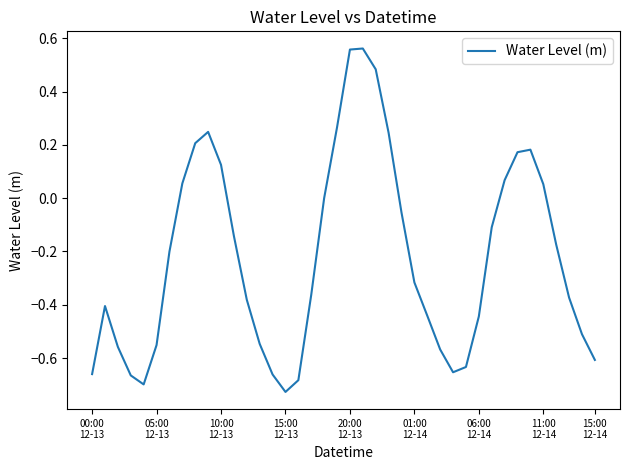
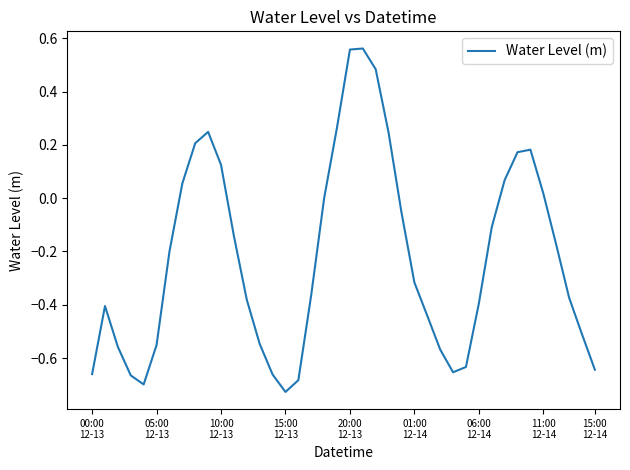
  {
    "00:00 12-13": -0.66,
    "05:00 12-13": -0.55,
    "10:00 12-13": 0.13,
    "15:00 12-13": -0.73,
    "20:00 12-13": 0.56,
    "01:00 12-14": -0.32,
-   "06:00 12-14": -0.44,
-   "11:00 12-14": 0.05,
-   "15:00 12-14": -0.61
+   "06:00 12-14": -0.40,
+   "11:00 12-14": 0.02,
+   "15:00 12-14": -0.64
  }
